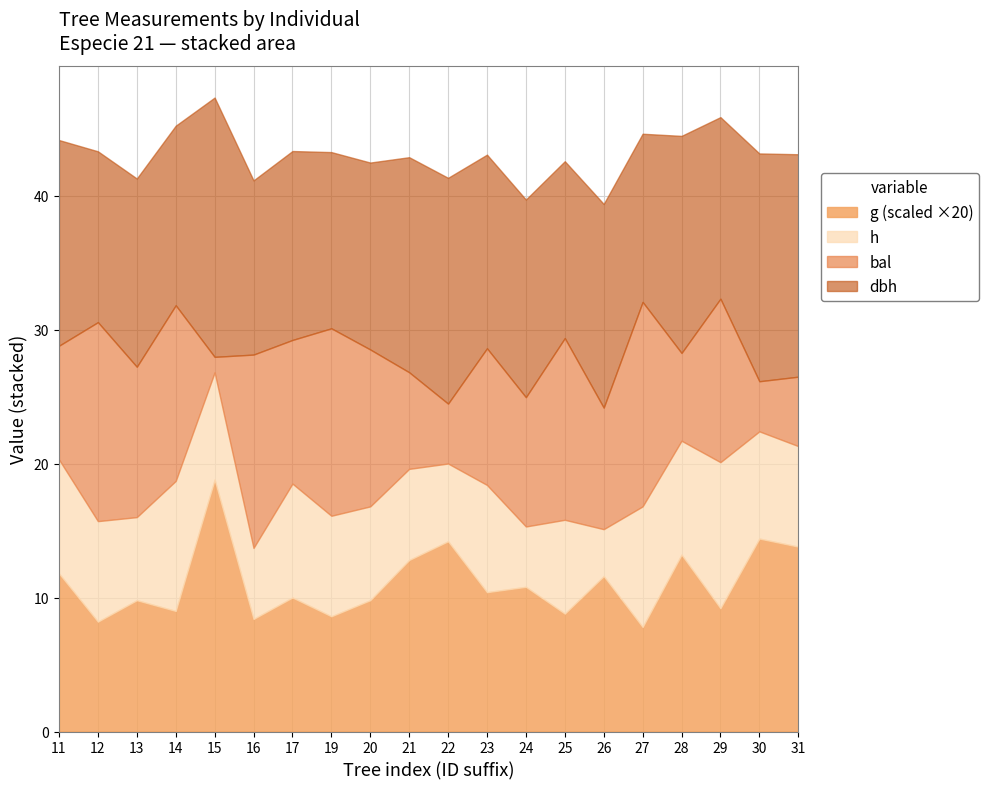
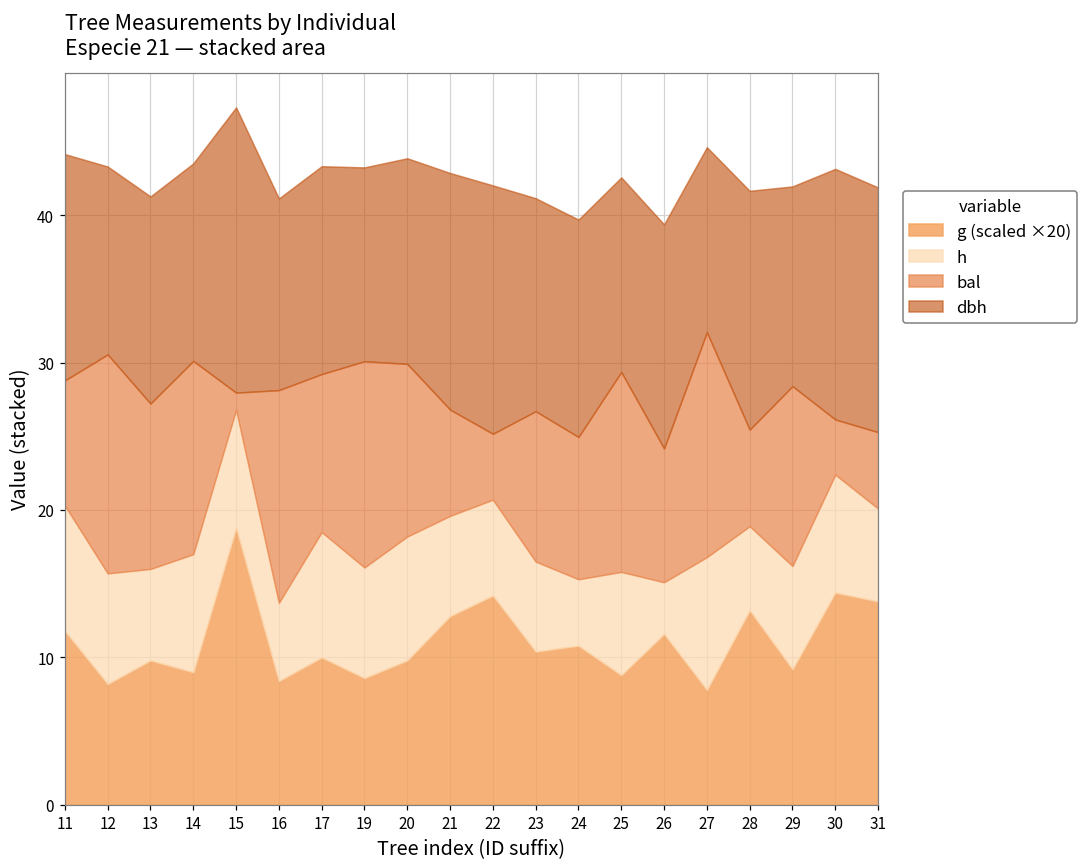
  {
    "h": {
      "11": 8.5,
      "12": 7.5,
      "13": 6.2,
-     "14": 9.7,
+     "14": 8.0,
      "15": 8.0,
      "16": 5.3,
      "17": 8.5,
      "19": 7.5,
-     "20": 7.0,
+     "20": 8.4,
      "21": 6.8,
-     "22": 5.8,
-     "23": 8.0,
+     "22": 6.5,
+     "23": 6.1,
      "24": 4.5,
      "25": 7.0,
      "26": 3.5,
      "27": 9.0,
-     "28": 8.5,
-     "29": 10.9,
+     "28": 5.7,
+     "29": 7.0,
      "30": 8.0,
-     "31": 7.5
+     "31": 6.3
    }
  }
